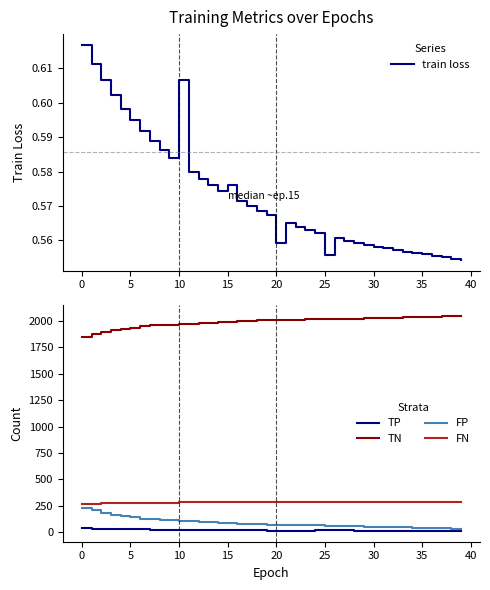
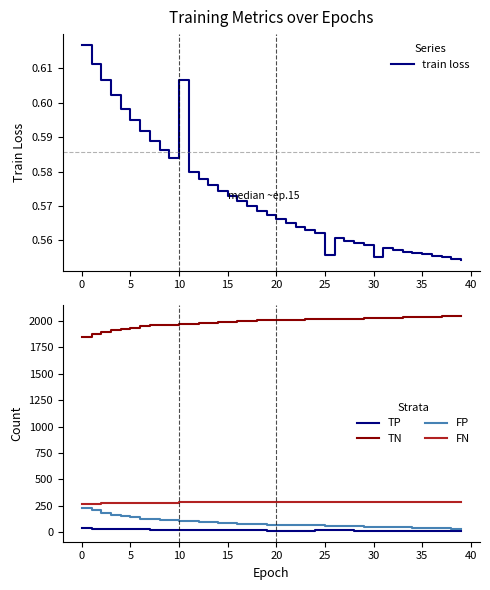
  {
    "Training Metrics over Epochs": {
      "0": 0.617,
      "5": 0.595,
      "10": 0.607,
-     "15": 0.576,
-     "20": 0.559,
+     "15": 0.573,
+     "20": 0.566,
      "25": 0.556,
-     "30": 0.558,
+     "30": 0.555,
      "35": 0.556
    }
  }
